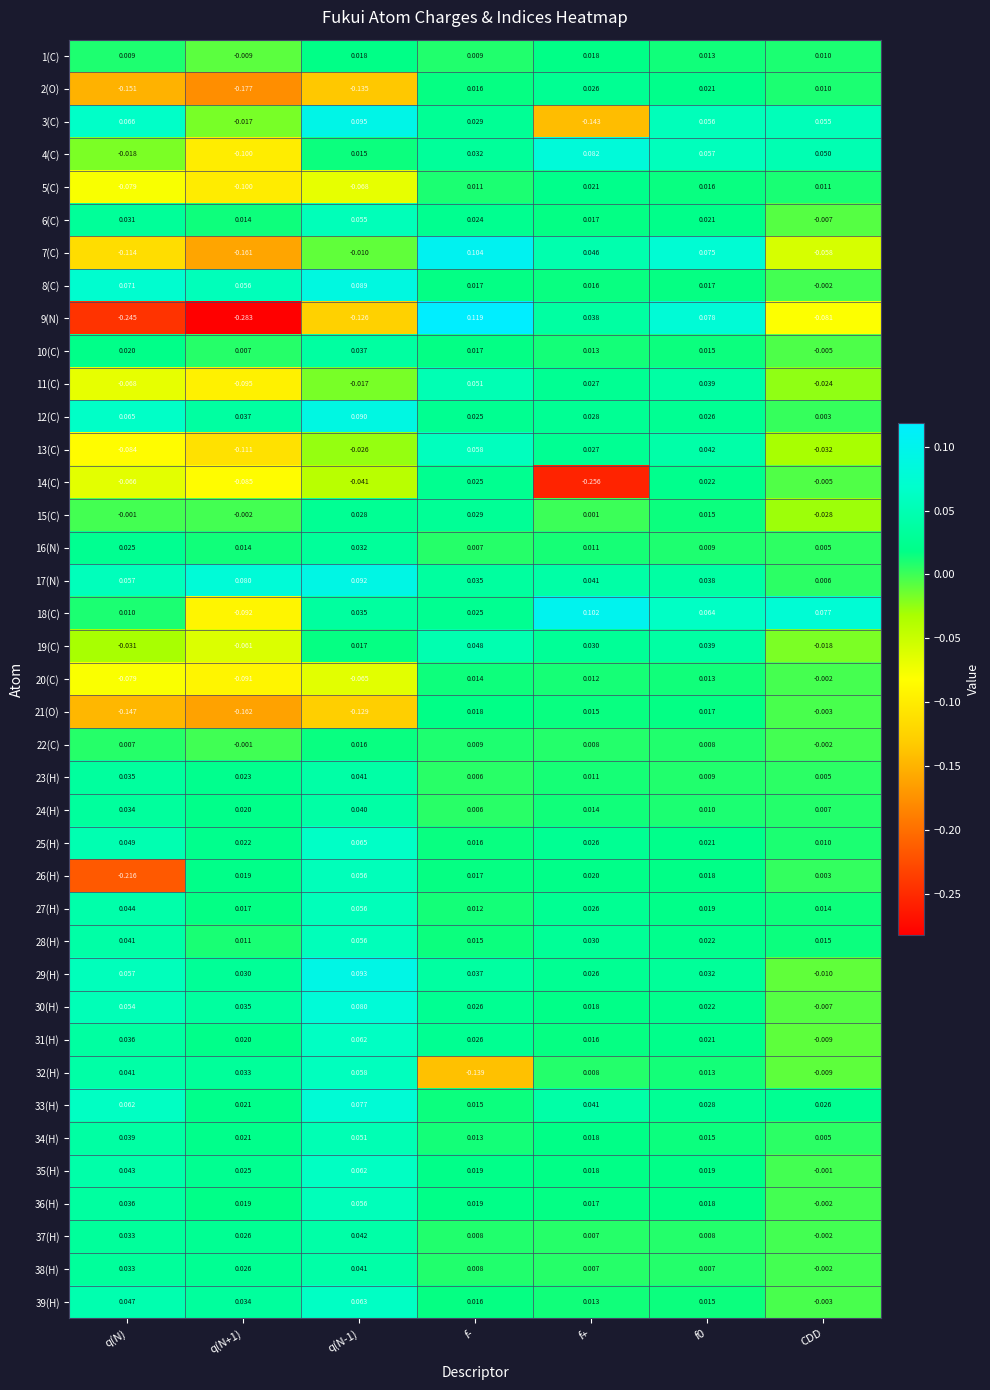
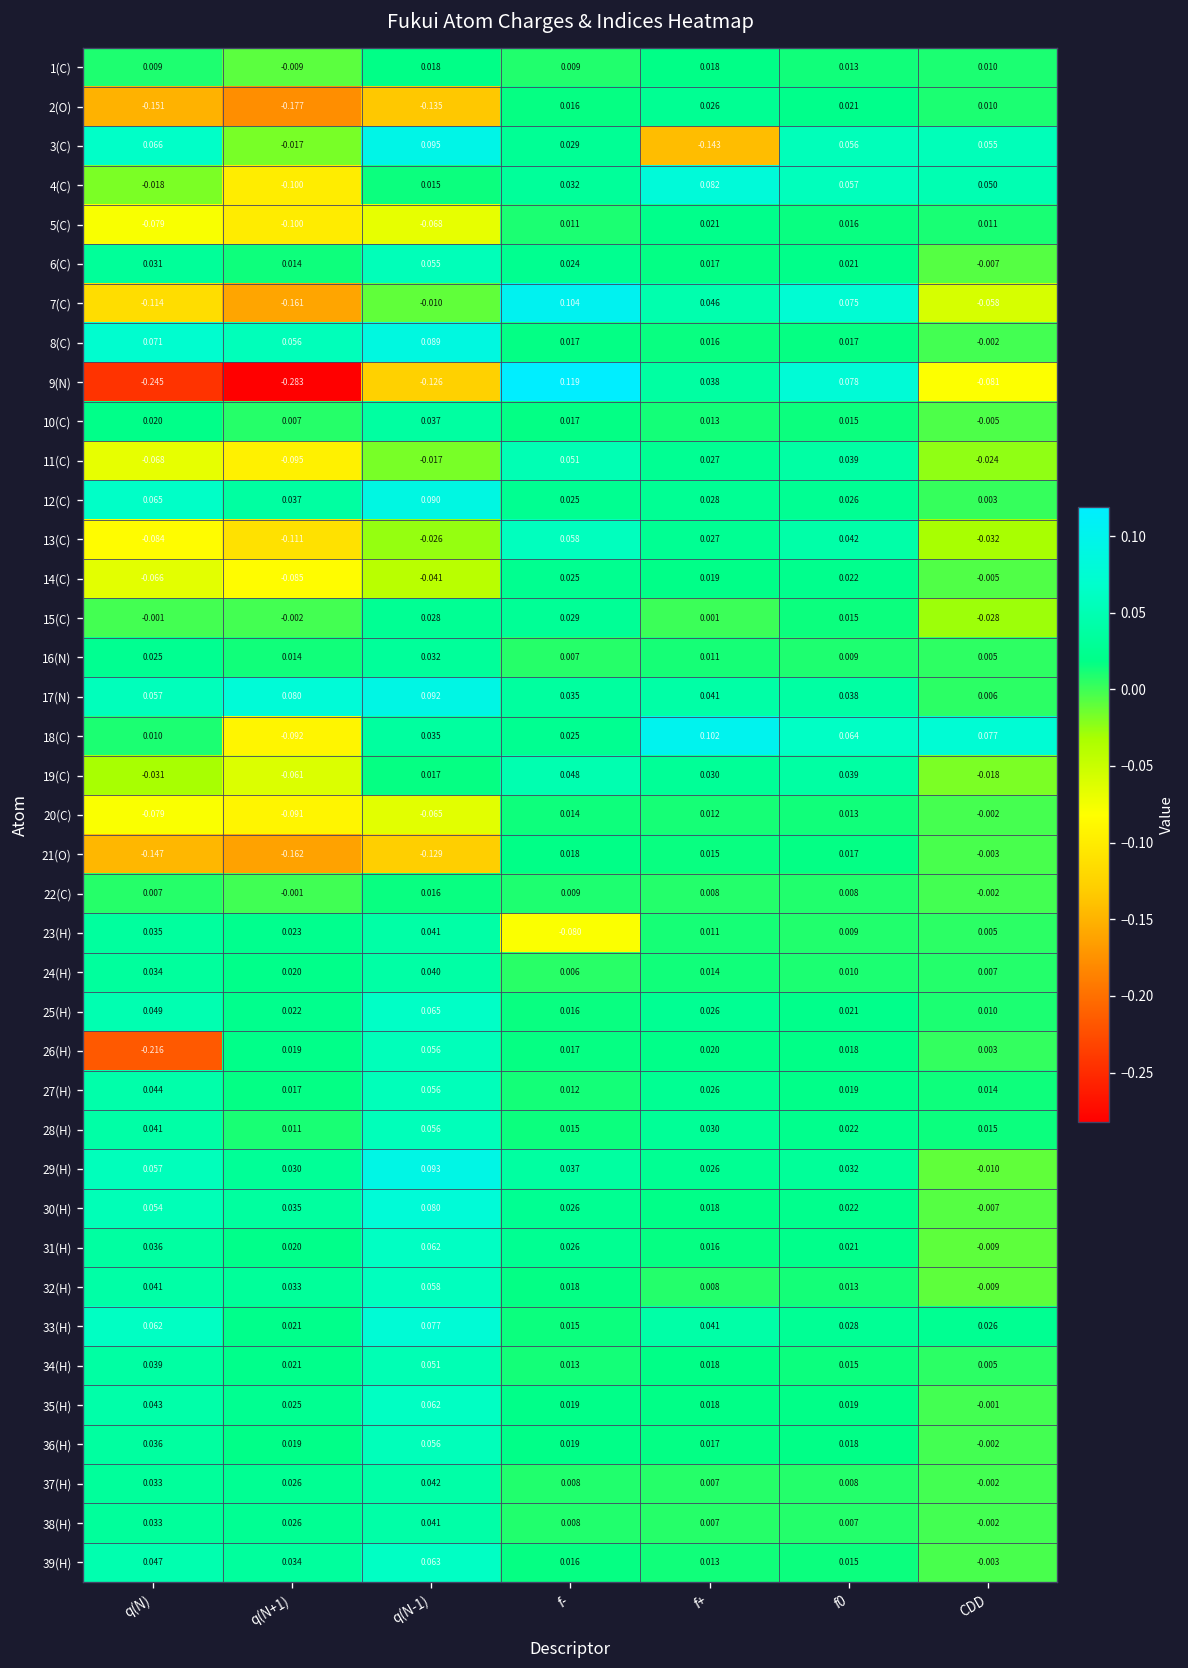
  {
    "14(C)": {
      "q(N)": -0.066,
      "q(N+1)": -0.085,
      "q(N-1)": -0.041,
      "f-": 0.025,
-     "f+": -0.256,
+     "f+": 0.019,
      "f0": 0.022,
      "CDD": -0.005
    },
    "23(H)": {
      "q(N)": 0.035,
      "q(N+1)": 0.023,
      "q(N-1)": 0.041,
-     "f-": 0.006,
+     "f-": -0.080,
      "f+": 0.011,
      "f0": 0.009,
      "CDD": 0.005
    },
    "32(H)": {
      "q(N)": 0.041,
      "q(N+1)": 0.033,
      "q(N-1)": 0.058,
-     "f-": -0.139,
+     "f-": 0.018,
      "f+": 0.008,
      "f0": 0.013,
      "CDD": -0.009
    }
  }
